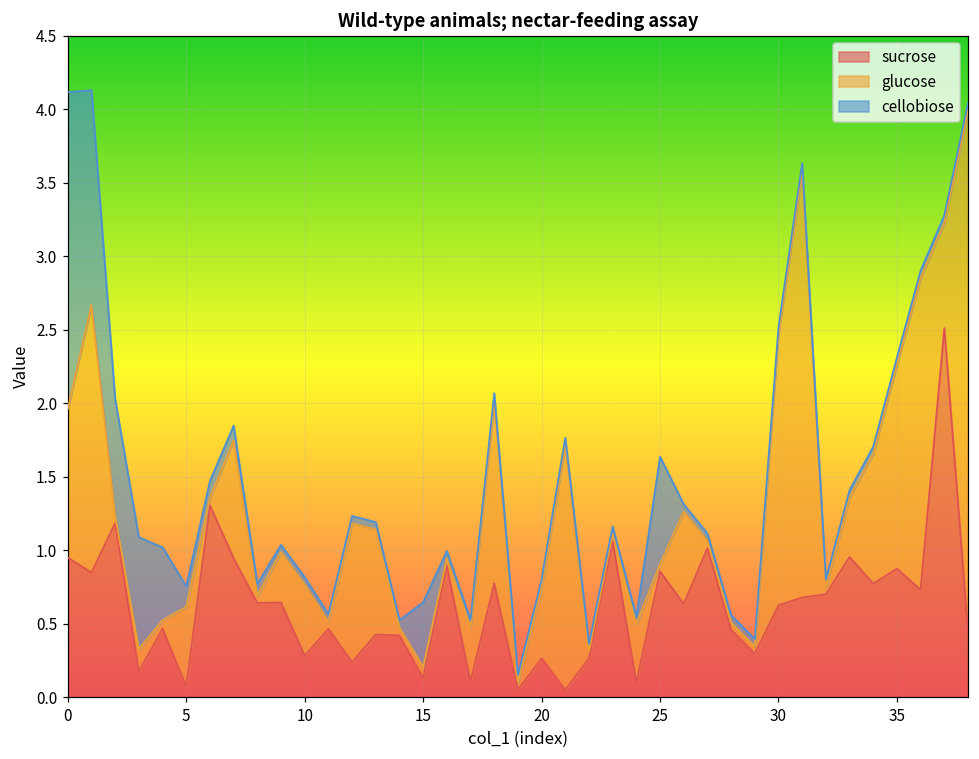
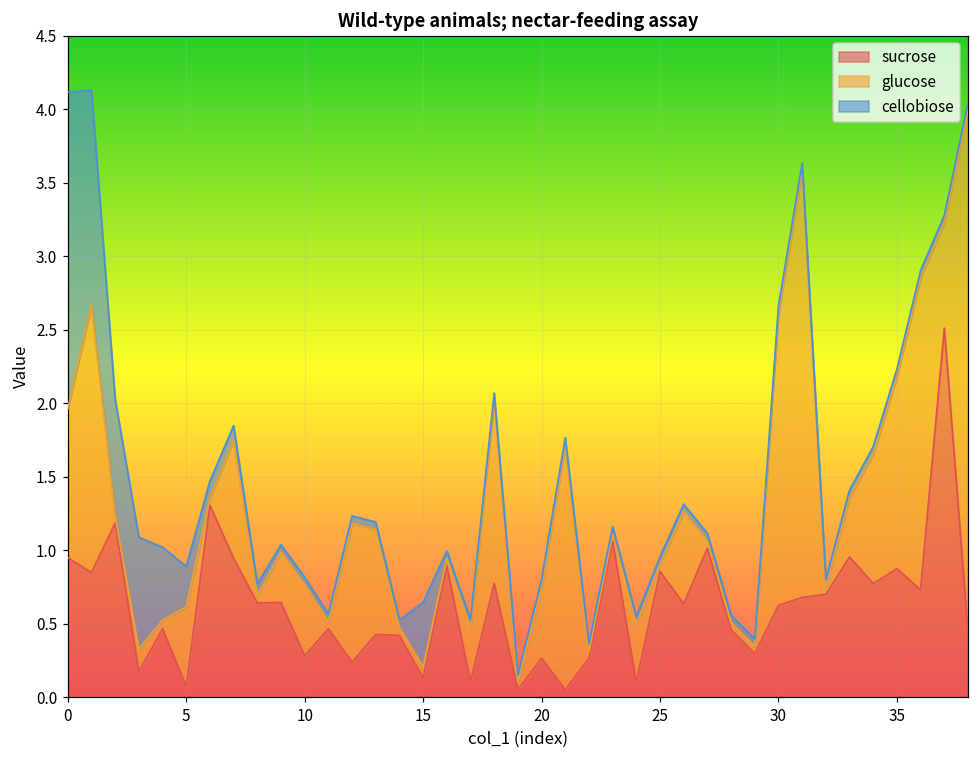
  {
    "sucrose": {
      "0": 0.95,
      "5": 0.07,
      "10": 0.28,
      "15": 0.13,
      "20": 0.26,
      "25": 0.85,
      "30": 0.62,
      "35": 0.87
    },
    "glucose": {
      "0": 1.01,
      "5": 0.54,
      "10": 0.48,
      "15": 0.07,
      "20": 0.49,
      "25": 0.05,
-     "30": 1.84,
-     "35": 1.39
+     "30": 1.99,
+     "35": 1.31
    },
    "cellobiose": {
      "0": 2.15,
-     "5": 0.14,
+     "5": 0.27,
      "10": 0.05,
      "15": 0.44,
      "20": 0.05,
-     "25": 0.73,
+     "25": 0.05,
      "30": 0.05,
      "35": 0.05
    }
  }
